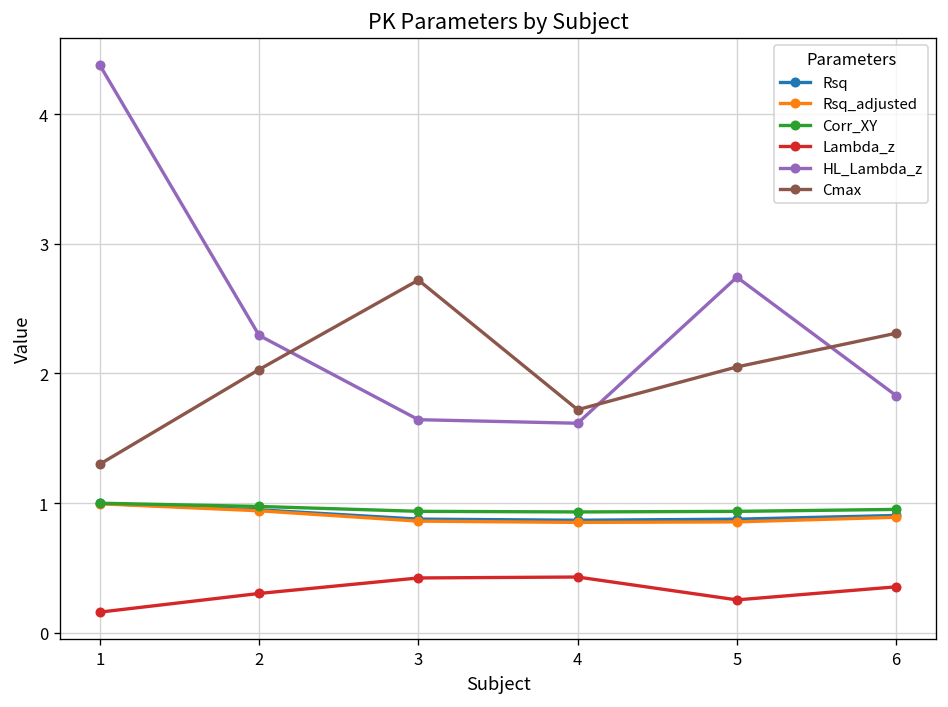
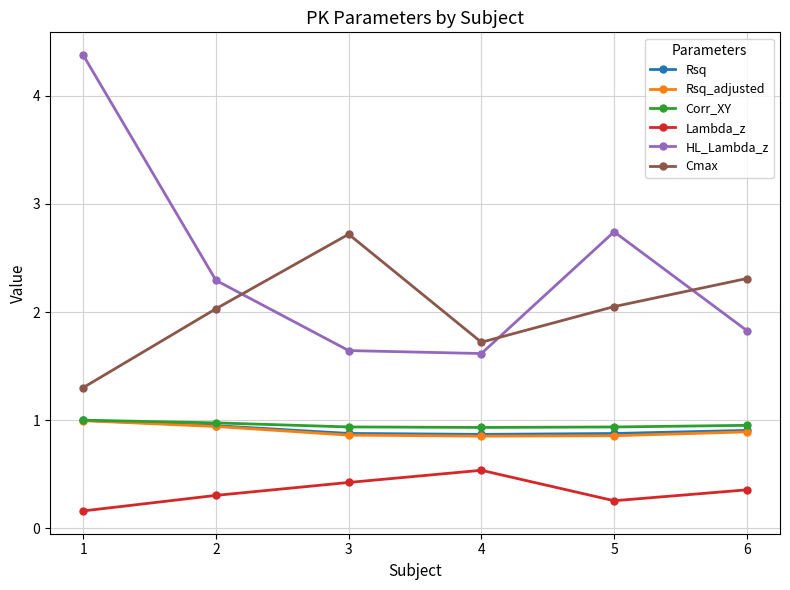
  {
    "Corr_XY": {
      "2": 0.97,
      "3": 0.94,
      "4": 0.93,
      "5": 0.94,
      "6": 0.95
    },
    "Lambda_z": {
      "1": 0.16,
      "2": 0.30,
      "3": 0.42,
-     "4": 0.43,
+     "4": 0.53,
      "5": 0.25,
      "6": 0.35
    },
    "HL_Lambda_z": {
      "1": 4.38,
      "2": 2.29,
      "3": 1.64,
      "4": 1.62,
      "5": 2.74,
      "6": 1.83
    },
    "Cmax": {
      "1": 1.30,
      "2": 2.03,
      "3": 2.72,
      "4": 1.72,
      "5": 2.05,
      "6": 2.31
    }
  }
